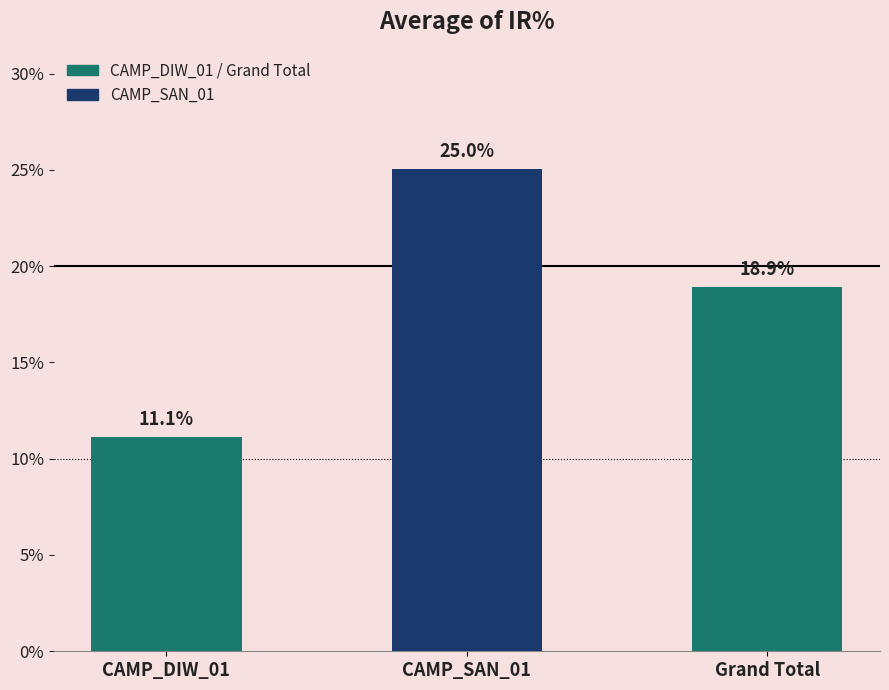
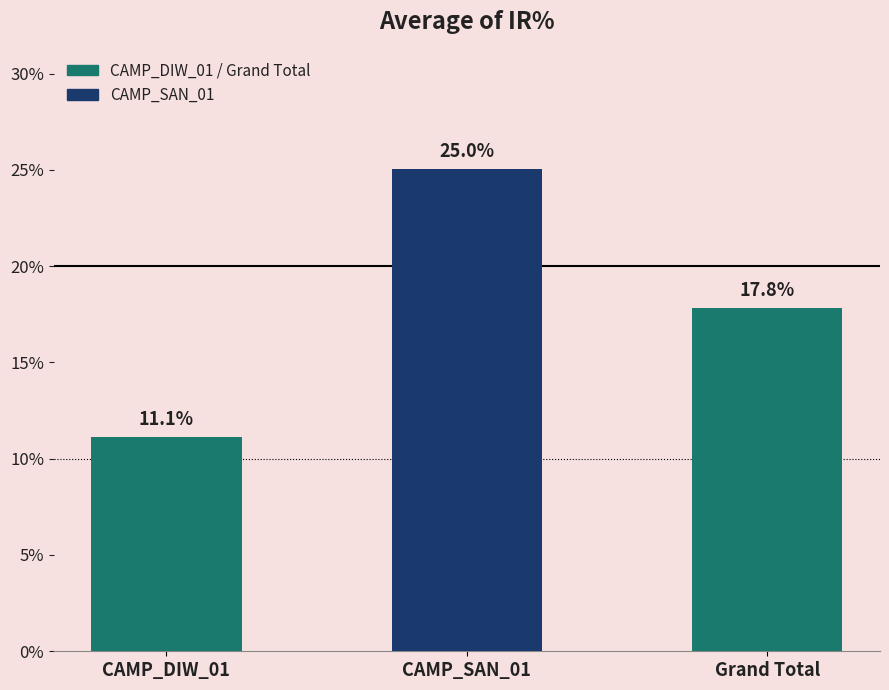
  {
    "CAMP_DIW_01": "11.1%",
    "CAMP_SAN_01": "25.0%",
-   "Grand Total": "18.9%"
+   "Grand Total": "17.8%"
  }
